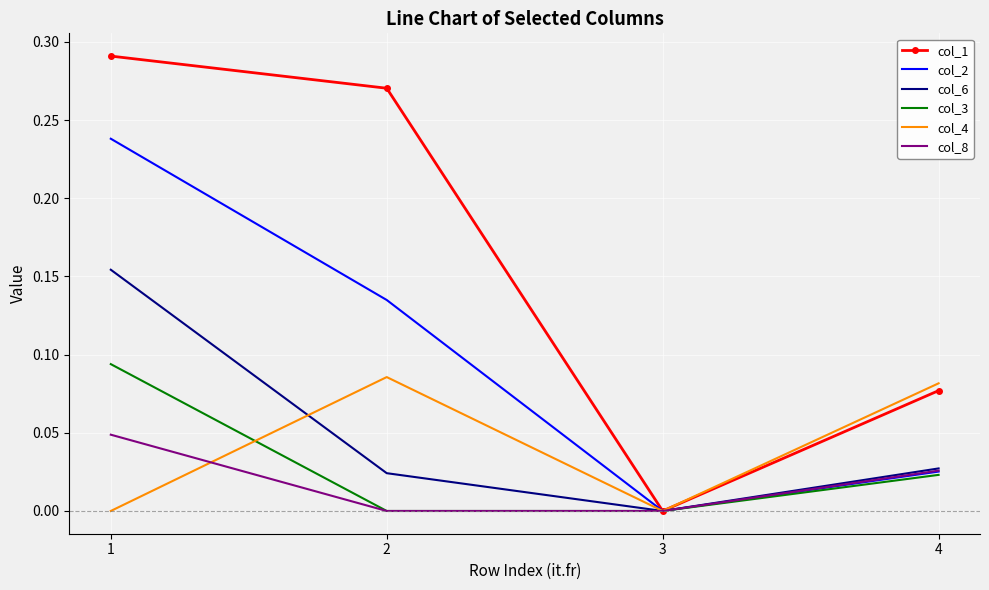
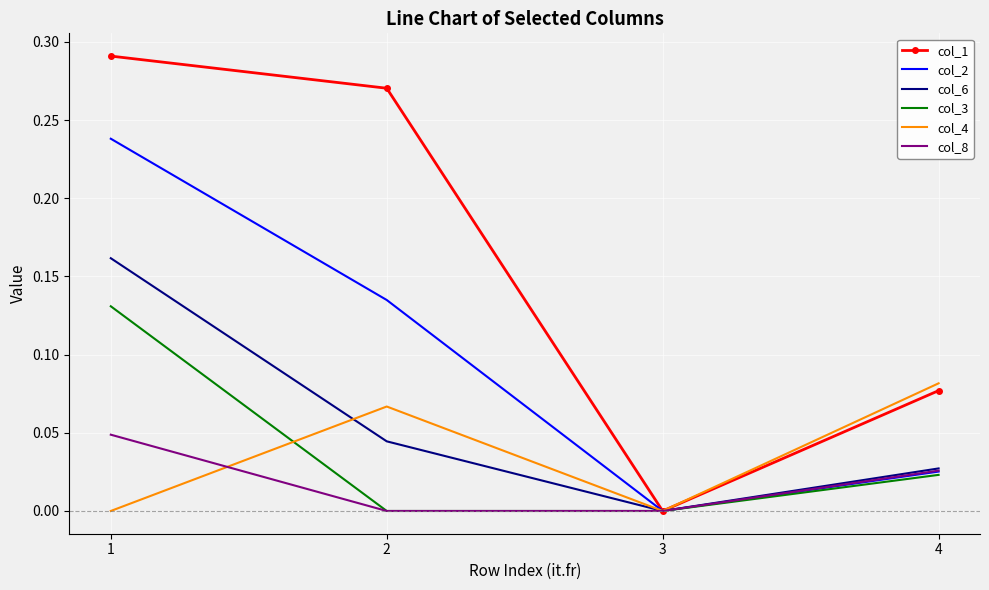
  {
    "col_1": {
      "1": 0.291,
      "2": 0.270,
      "4": 0.077
    },
    "col_2": {
      "1": 0.238,
      "2": 0.135
    },
    "col_6": {
-     "1": 0.154,
-     "2": 0.024
+     "1": 0.162,
+     "2": 0.045
    },
    "col_3": {
-     "1": 0.094,
+     "1": 0.131,
      "4": 0.023
    },
    "col_4": {
      "1": 0.000,
-     "2": 0.086,
+     "2": 0.067,
      "4": 0.082
    },
    "col_8": {
      "1": 0.049
    }
  }
